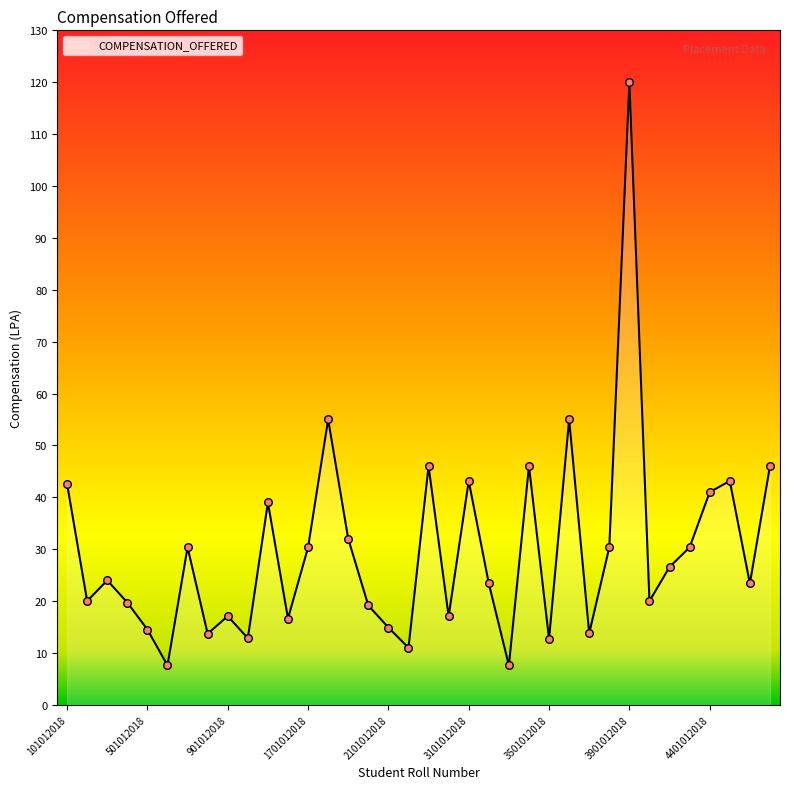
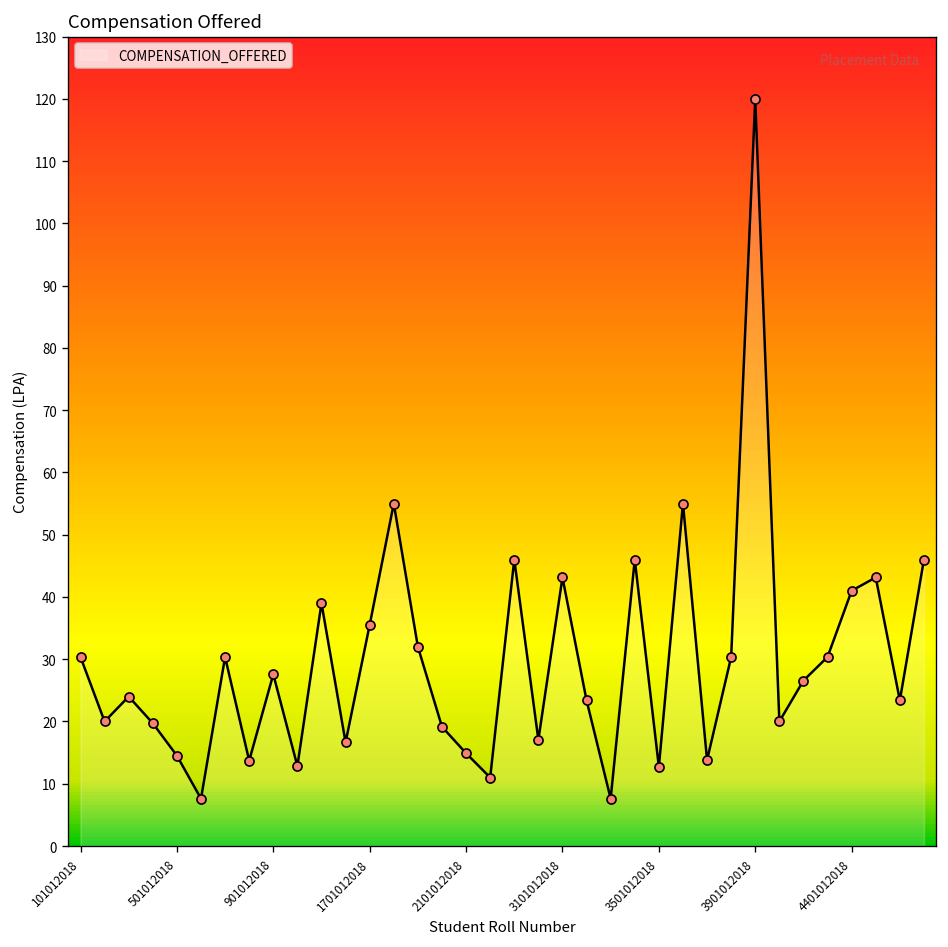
  {
-   "101012018": 43,
+   "101012018": 30,
    "501012018": 15,
-   "901012018": 17,
-   "1701012018": 30,
+   "901012018": 28,
+   "1701012018": 36,
    "2101012018": 15,
    "3101012018": 43,
    "3501012018": 13,
    "3901012018": 120,
    "4401012018": 41
  }
